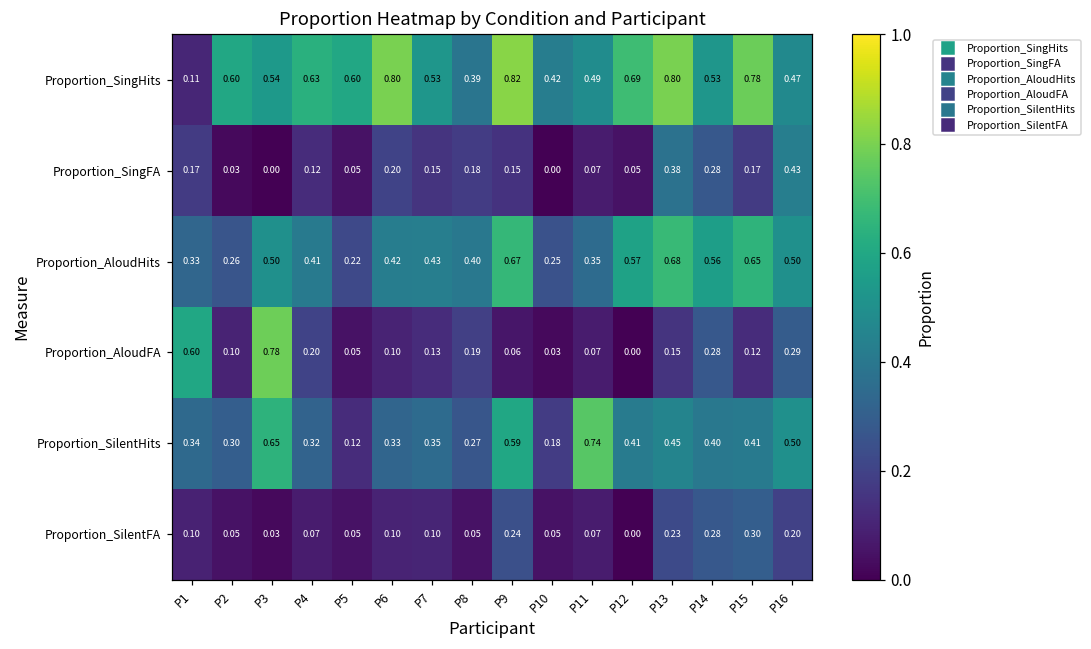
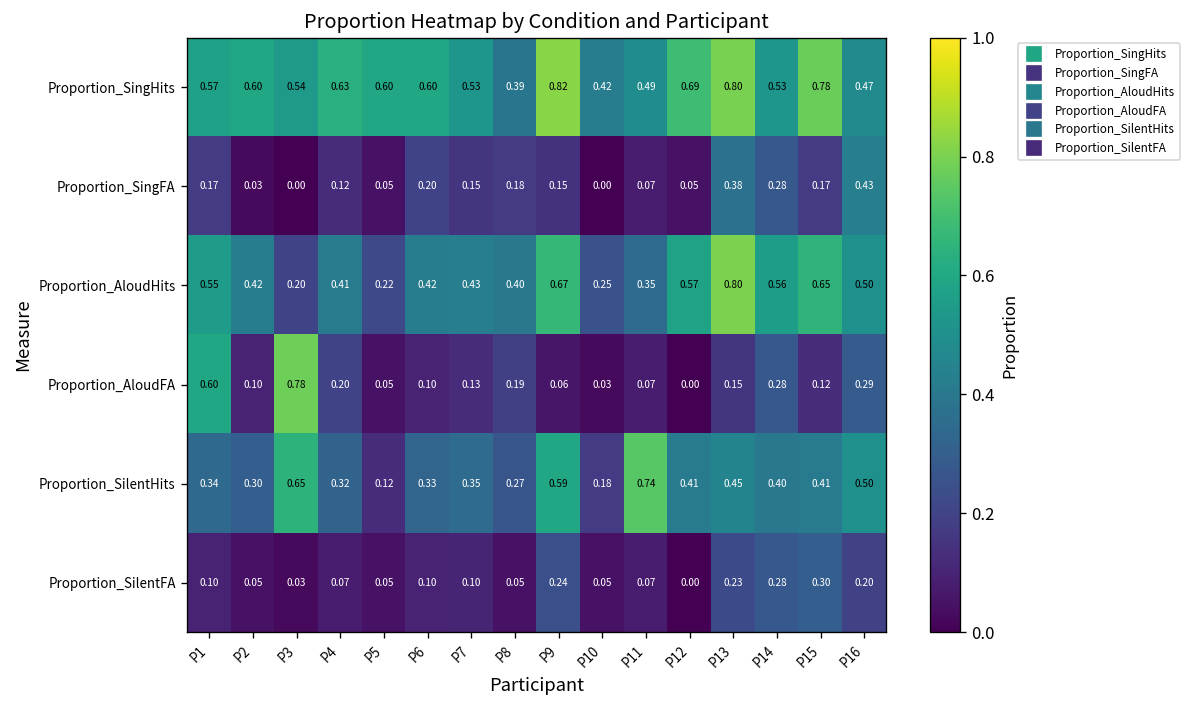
  {
    "Proportion_SingHits": {
-     "P1": 0.11,
+     "P1": 0.57,
      "P2": 0.60,
      "P3": 0.54,
      "P4": 0.63,
      "P5": 0.60,
-     "P6": 0.80,
+     "P6": 0.60,
      "P7": 0.53,
      "P8": 0.39,
      "P9": 0.82,
      "P10": 0.42,
      "P11": 0.49,
      "P12": 0.69,
      "P13": 0.80,
      "P14": 0.53,
      "P15": 0.78,
      "P16": 0.47
    },
    "Proportion_SingFA": {
      "P1": 0.17,
      "P2": 0.03,
      "P3": 0.00,
      "P4": 0.12,
      "P5": 0.05,
      "P6": 0.20,
      "P7": 0.15,
      "P8": 0.18,
      "P9": 0.15,
      "P10": 0.00,
      "P11": 0.07,
      "P12": 0.05,
      "P13": 0.38,
      "P14": 0.28,
      "P15": 0.17,
      "P16": 0.43
    },
    "Proportion_AloudHits": {
-     "P1": 0.33,
-     "P2": 0.26,
-     "P3": 0.50,
+     "P1": 0.55,
+     "P2": 0.42,
+     "P3": 0.20,
      "P4": 0.41,
      "P5": 0.22,
      "P6": 0.42,
      "P7": 0.43,
      "P8": 0.40,
      "P9": 0.67,
      "P10": 0.25,
      "P11": 0.35,
      "P12": 0.57,
-     "P13": 0.68,
+     "P13": 0.80,
      "P14": 0.56,
      "P15": 0.65,
      "P16": 0.50
    },
    "Proportion_AloudFA": {
      "P1": 0.60,
      "P2": 0.10,
      "P3": 0.78,
      "P4": 0.20,
      "P5": 0.05,
      "P6": 0.10,
      "P7": 0.13,
      "P8": 0.19,
      "P9": 0.06,
      "P10": 0.03,
      "P11": 0.07,
      "P12": 0.00,
      "P13": 0.15,
      "P14": 0.28,
      "P15": 0.12,
      "P16": 0.29
    },
    "Proportion_SilentHits": {
      "P1": 0.34,
      "P2": 0.30,
      "P3": 0.65,
      "P4": 0.32,
      "P5": 0.12,
      "P6": 0.33,
      "P7": 0.35,
      "P8": 0.27,
      "P9": 0.59,
      "P10": 0.18,
      "P11": 0.74,
      "P12": 0.41,
      "P13": 0.45,
      "P14": 0.40,
      "P15": 0.41,
      "P16": 0.50
    },
    "Proportion_SilentFA": {
      "P1": 0.10,
      "P2": 0.05,
      "P3": 0.03,
      "P4": 0.07,
      "P5": 0.05,
      "P6": 0.10,
      "P7": 0.10,
      "P8": 0.05,
      "P9": 0.24,
      "P10": 0.05,
      "P11": 0.07,
      "P12": 0.00,
      "P13": 0.23,
      "P14": 0.28,
      "P15": 0.30,
      "P16": 0.20
    }
  }
